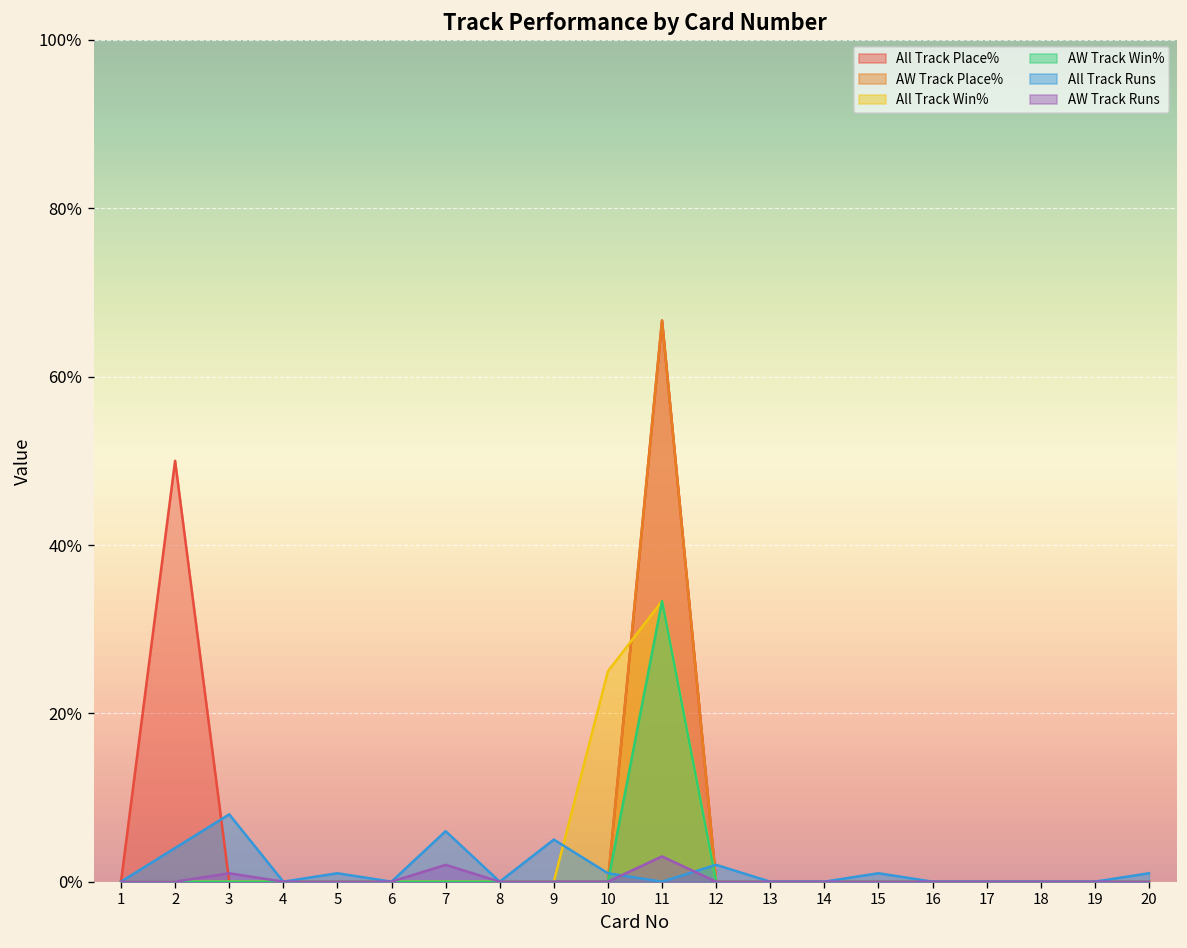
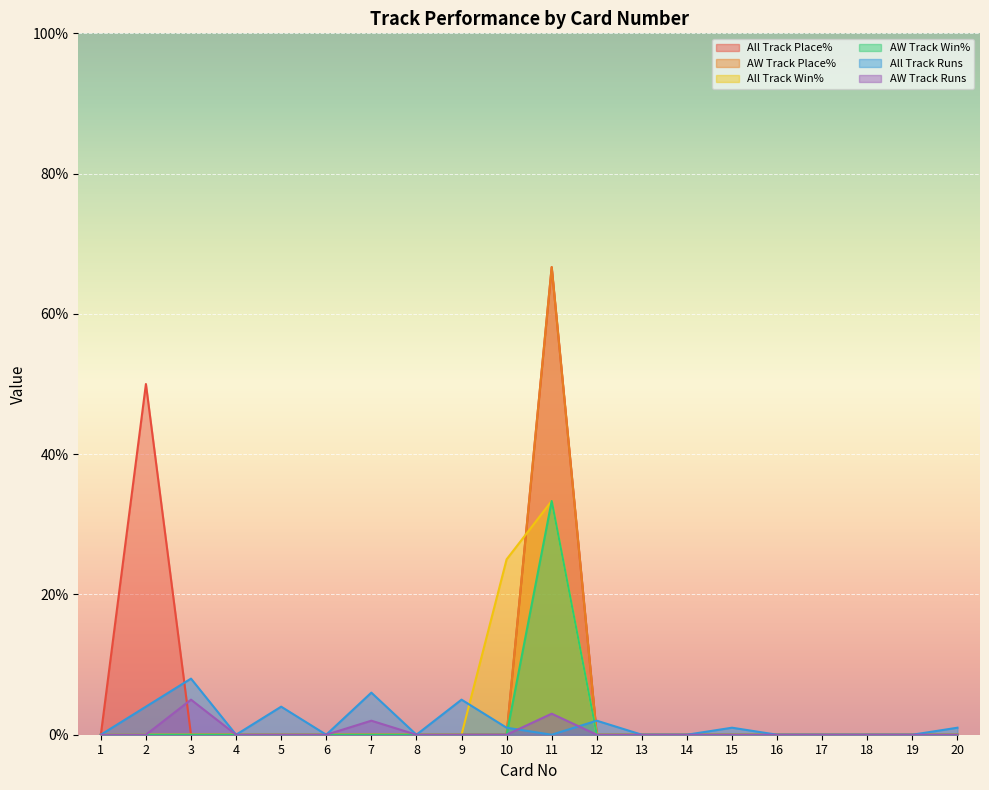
  {
    "All Track Runs": {
      "2": "4%",
      "3": "8%",
-     "5": "1%",
+     "5": "4%",
      "7": "6%",
      "9": "5%",
      "10": "1%",
      "11": "0%",
      "12": "2%",
      "15": "1%",
      "20": "1%"
    },
    "AW Track Runs": {
-     "3": "1%",
+     "3": "5%",
      "7": "2%",
      "11": "3%"
    }
  }
